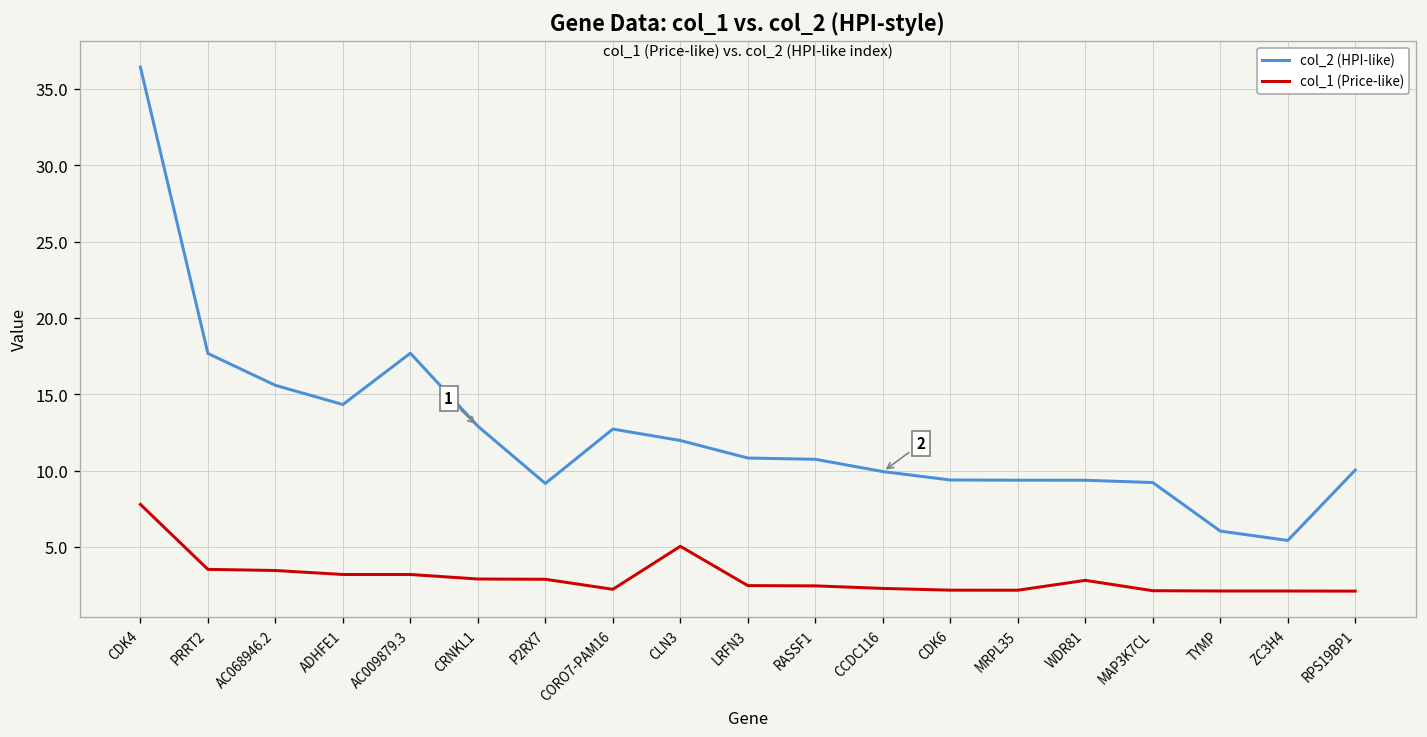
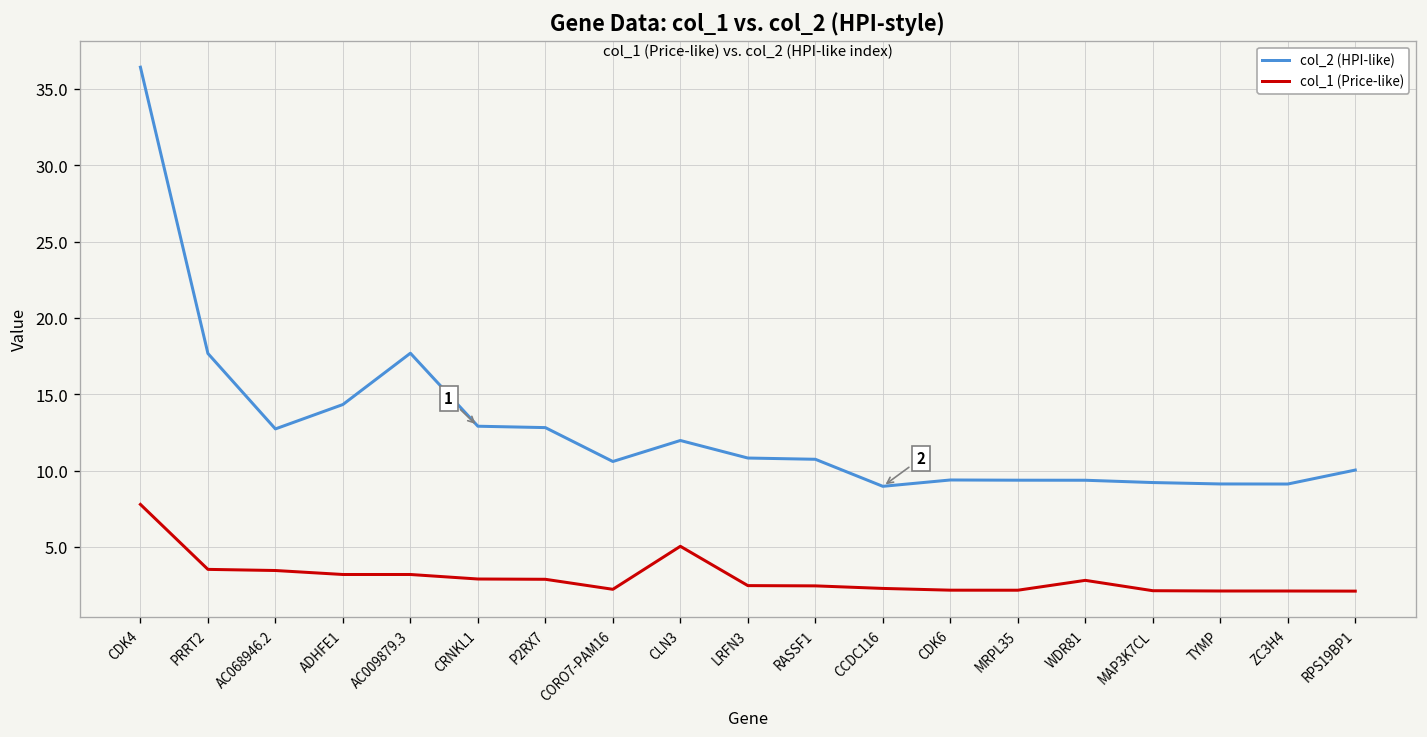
  {
    "col_2 (HPI-like)": {
      "CDK4": 36.4,
      "PRRT2": 17.7,
-     "AC068946.2": 15.6,
+     "AC068946.2": 12.7,
      "ADHFE1": 14.3,
      "AC009879.3": 17.7,
-     "P2RX7": 9.2,
-     "CORO7-PAM16": 12.7,
+     "P2RX7": 12.8,
+     "CORO7-PAM16": 10.6,
      "CLN3": 12.0,
      "LRFN3": 10.8,
      "RASSF1": 10.7,
-     "CCDC116": 9.9,
+     "CCDC116": 9.0,
      "CDK6": 9.4,
      "MRPL35": 9.4,
      "WDR81": 9.4,
      "MAP3K7CL": 9.2,
-     "TYMP": 6.0,
-     "ZC3H4": 5.4,
+     "TYMP": 9.1,
+     "ZC3H4": 9.1,
      "RPS19BP1": 10.0
    },
    "col_1 (Price-like)": {
      "CDK4": 7.8,
      "PRRT2": 3.5,
      "AC068946.2": 3.5,
      "ADHFE1": 3.2,
      "AC009879.3": 3.2,
      "CRNKL1": 2.9,
      "P2RX7": 2.9,
      "CORO7-PAM16": 2.2,
      "CLN3": 5.0,
      "LRFN3": 2.5,
      "RASSF1": 2.5,
      "CCDC116": 2.3,
      "CDK6": 2.2,
      "MRPL35": 2.2,
      "WDR81": 2.8,
      "MAP3K7CL": 2.1,
      "TYMP": 2.1,
      "ZC3H4": 2.1,
      "RPS19BP1": 2.1
    }
  }
